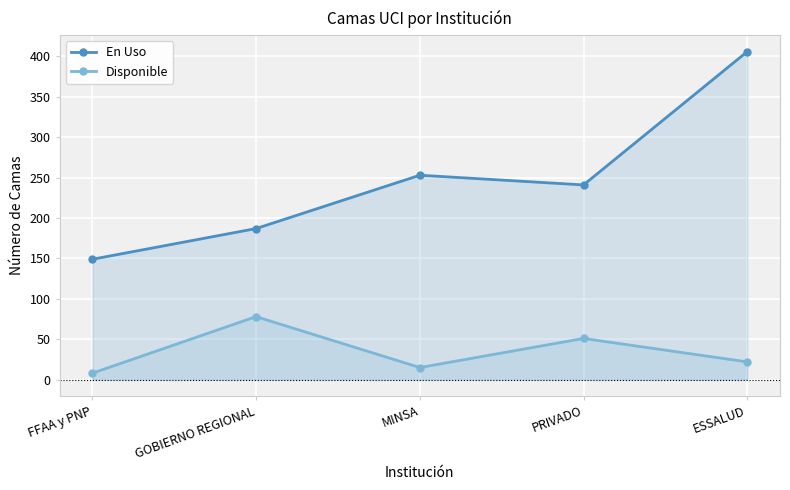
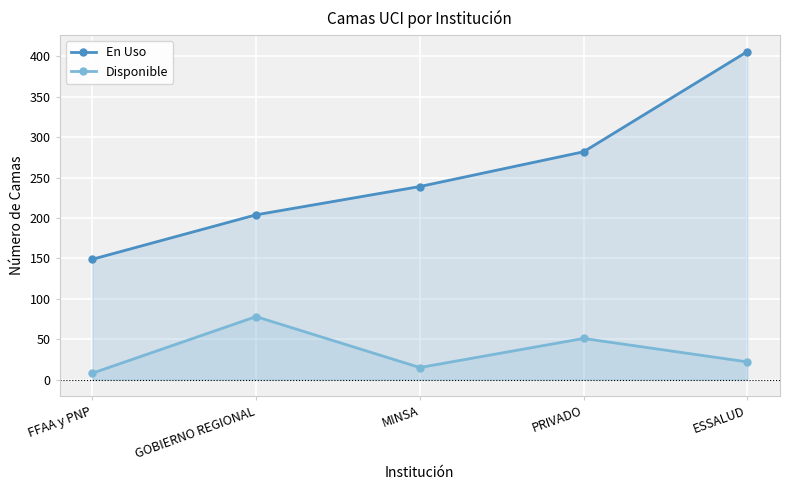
  {
    "En Uso": {
      "FFAA y PNP": 150,
-     "GOBIERNO REGIONAL": 190,
-     "MINSA": 250,
-     "PRIVADO": 240,
+     "GOBIERNO REGIONAL": 200,
+     "MINSA": 240,
+     "PRIVADO": 280,
      "ESSALUD": 410
    },
    "Disponible": {
      "FFAA y PNP": 10,
      "GOBIERNO REGIONAL": 80,
      "MINSA": 20,
      "PRIVADO": 50,
      "ESSALUD": 20
    }
  }
